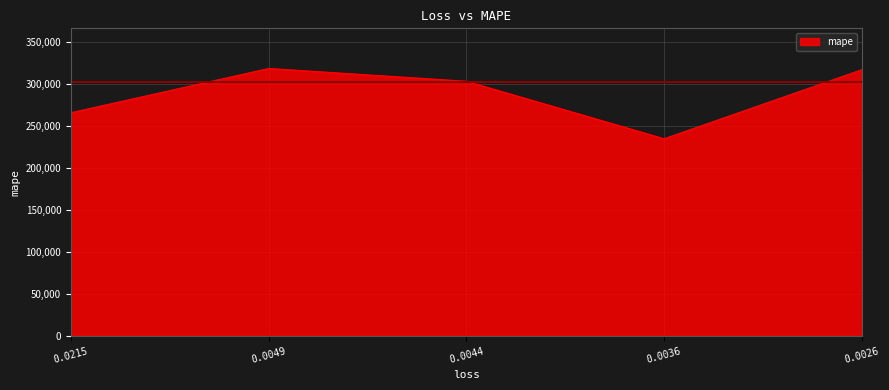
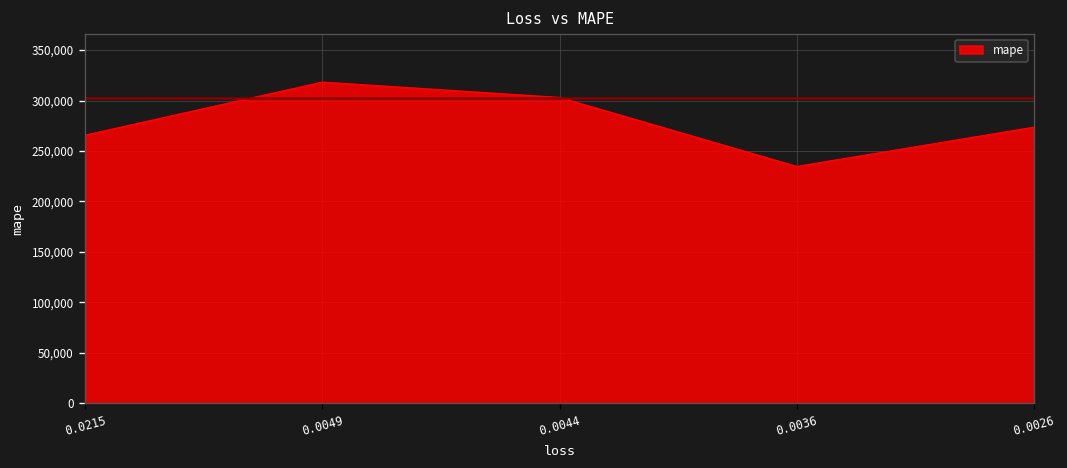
  {
    "0.0215": "270,000",
    "0.0049": "320,000",
    "0.0044": "300,000",
    "0.0036": "230,000",
-   "0.0026": "320,000"
+   "0.0026": "270,000"
  }
